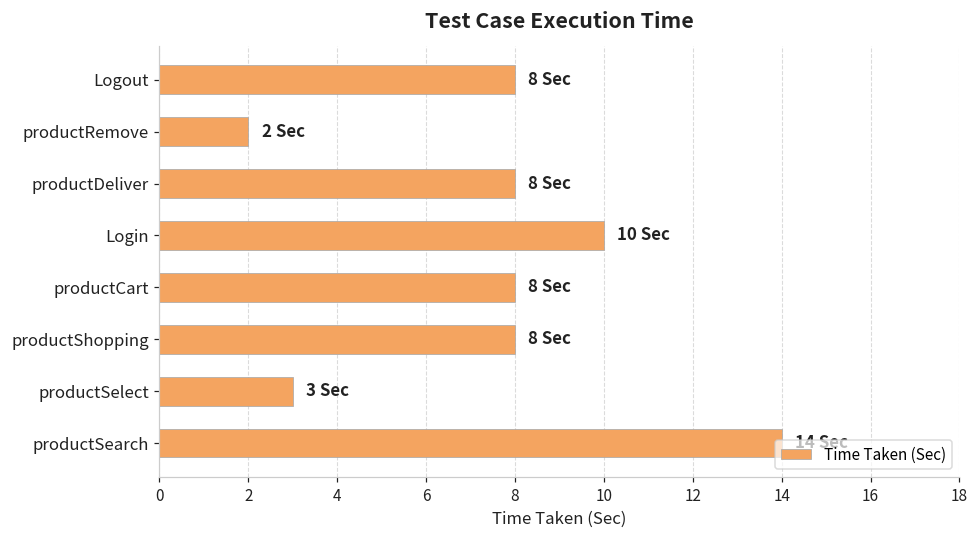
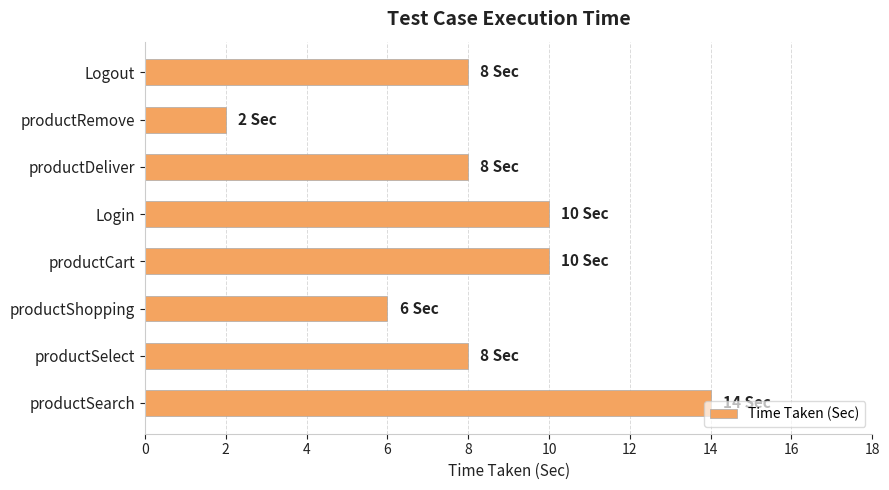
  {
    "Logout": 8,
    "productRemove": 2,
    "productDeliver": 8,
    "Login": 10,
-   "productCart": 8,
-   "productShopping": 8,
-   "productSelect": 3
+   "productCart": 10,
+   "productShopping": 6,
+   "productSelect": 8
  }
